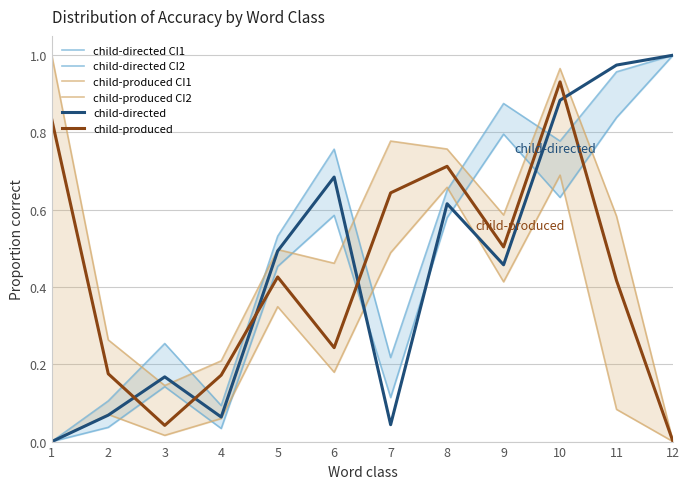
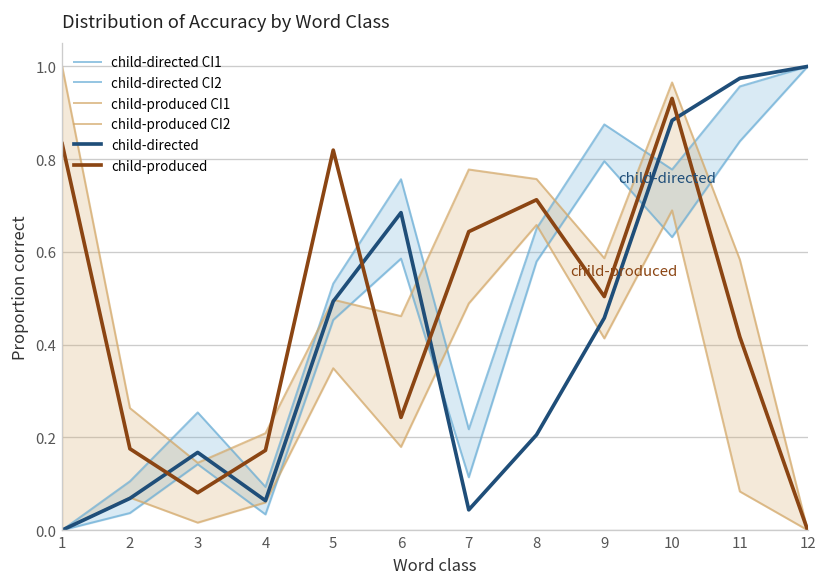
  {
    "child-directed": {
      "3": 0.17,
      "6": 0.68,
      "7": 0.04,
-     "8": 0.62,
+     "8": 0.21,
      "9": 0.46,
      "10": 0.88,
      "11": 0.97
    },
    "child-produced": {
      "1": 0.83,
      "2": 0.18,
-     "3": 0.04,
+     "3": 0.08,
      "4": 0.17,
-     "5": 0.43,
+     "5": 0.82,
      "6": 0.24,
      "7": 0.64,
      "8": 0.71,
      "9": 0.50,
      "10": 0.93,
      "11": 0.42
    }
  }
